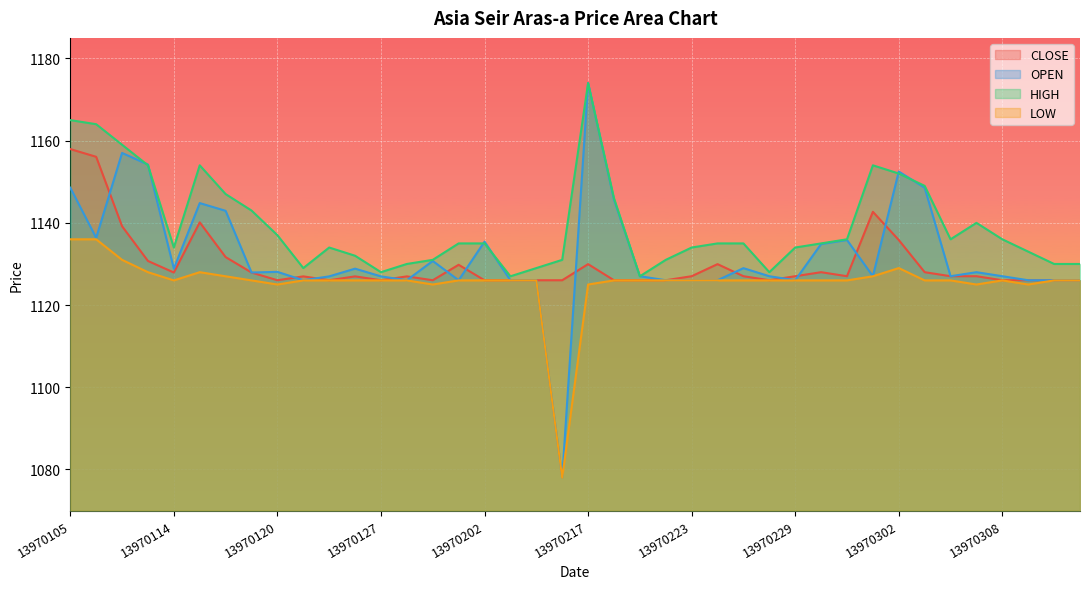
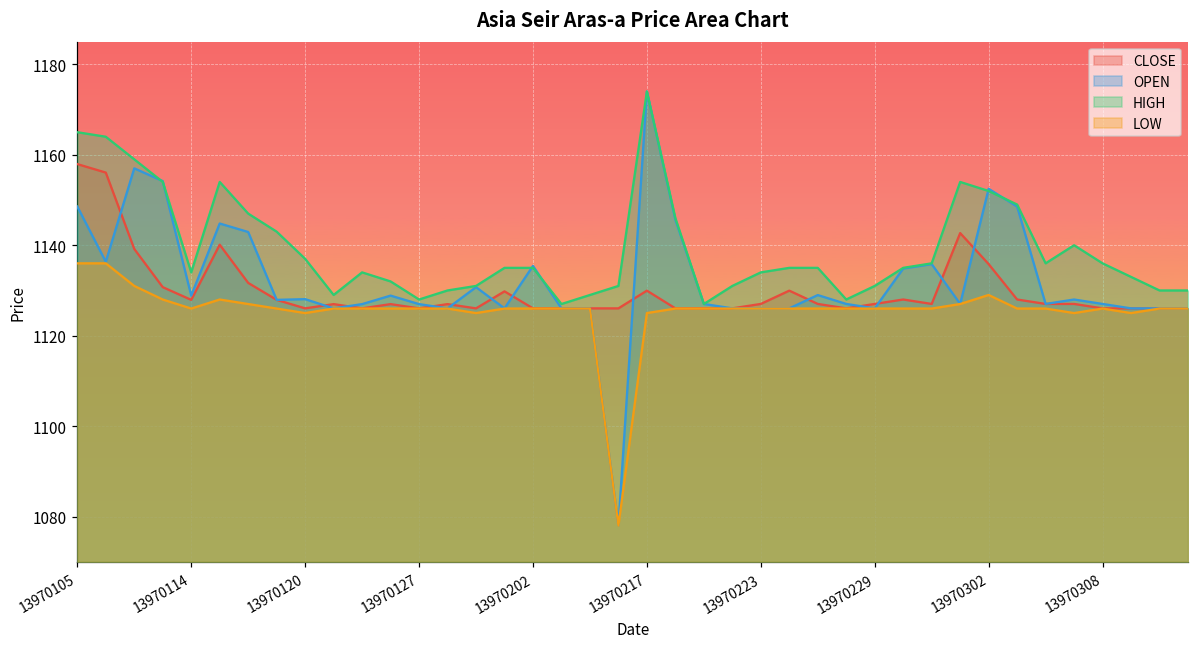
  {
    "OPEN": {
      "13970105": 1149,
      "13970114": 1129,
      "13970120": 1128,
      "13970127": 1127,
      "13970308": 1127
    },
    "HIGH": {
      "13970105": 1165,
      "13970114": 1134,
      "13970120": 1137,
      "13970127": 1128,
      "13970223": 1134,
-     "13970229": 1134,
+     "13970229": 1131,
      "13970308": 1136
    }
  }
